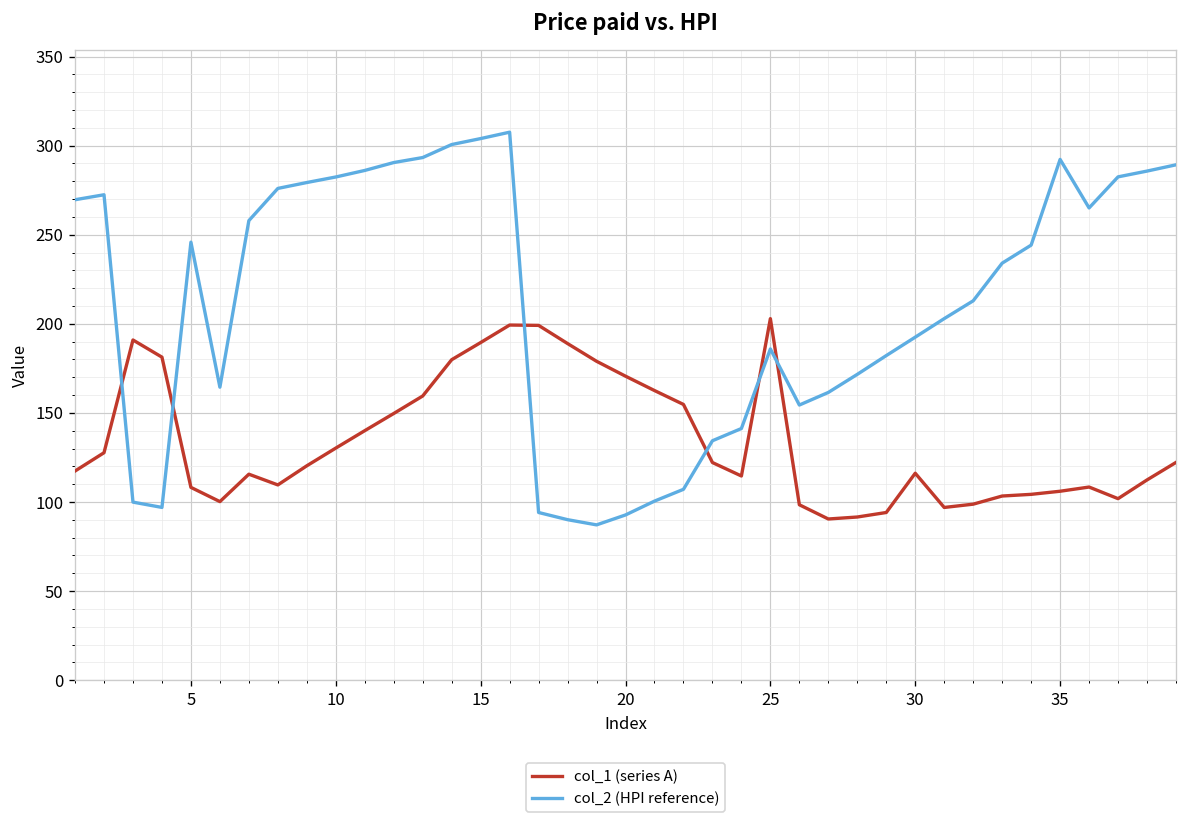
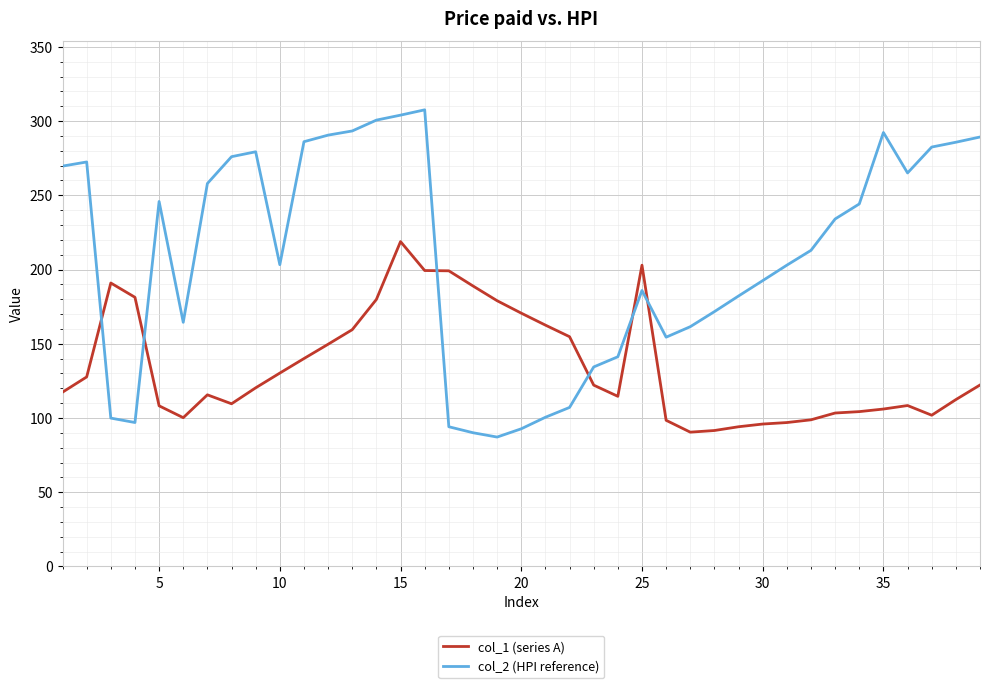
  {
    "col_1 (series A)": {
      "5": 108,
      "10": 130,
-     "15": 189,
+     "15": 219,
      "20": 171,
      "25": 203,
-     "30": 116,
+     "30": 96,
      "35": 106
    },
    "col_2 (HPI reference)": {
      "5": 246,
-     "10": 282,
+     "10": 203,
      "15": 304,
      "20": 93,
      "25": 186,
      "30": 193,
      "35": 292
    }
  }
